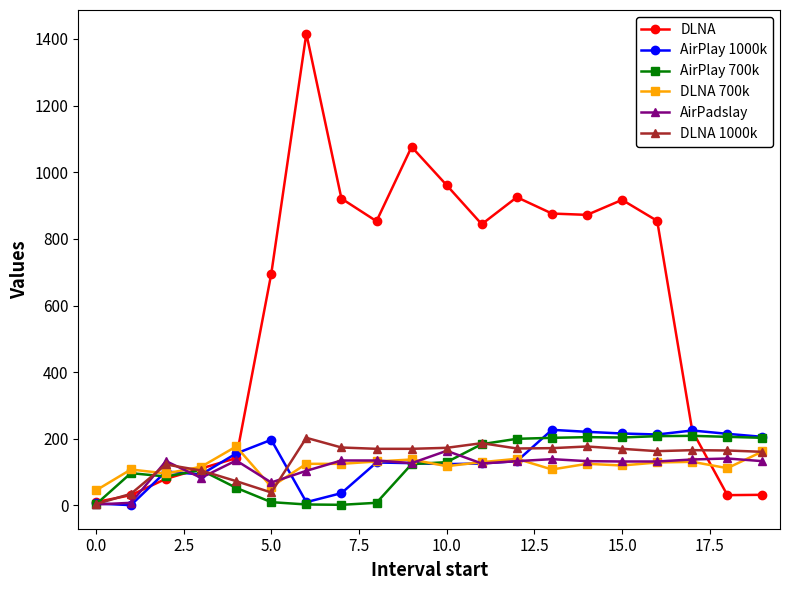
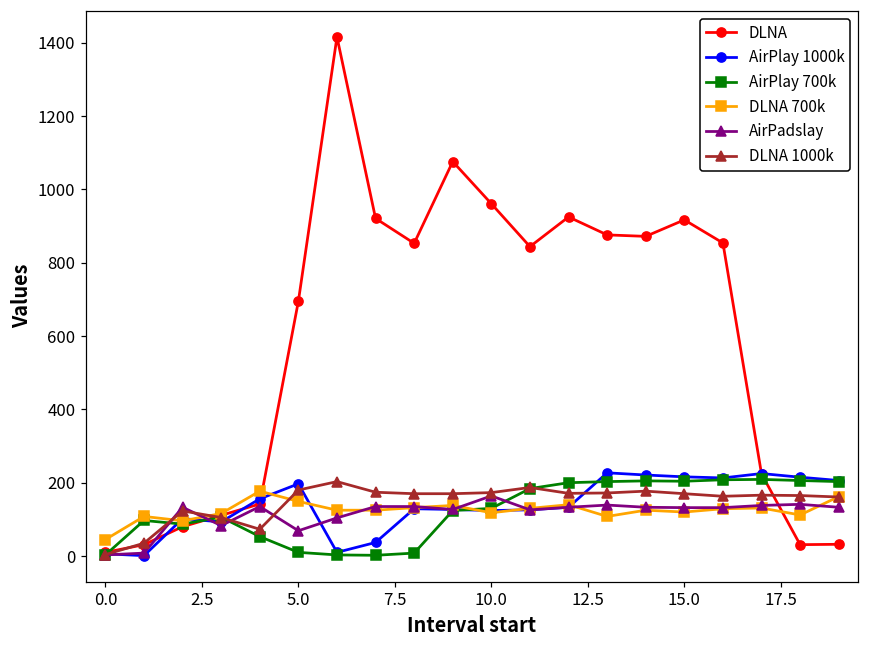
  {
    "DLNA": {
      "5.0": 700,
      "10.0": 960,
      "15.0": 920
    },
    "AirPlay 1000k": {
      "5.0": 200,
      "15.0": 220
    },
    "AirPlay 700k": {
      "5.0": 10,
      "15.0": 200
    },
    "DLNA 700k": {
      "0.0": 50,
-     "5.0": 60,
+     "5.0": 150,
      "15.0": 120
    },
    "AirPadslay": {
      "5.0": 70,
      "10.0": 160,
      "15.0": 130
    },
    "DLNA 1000k": {
-     "5.0": 40,
+     "5.0": 180,
      "10.0": 170,
      "15.0": 170
    }
  }
